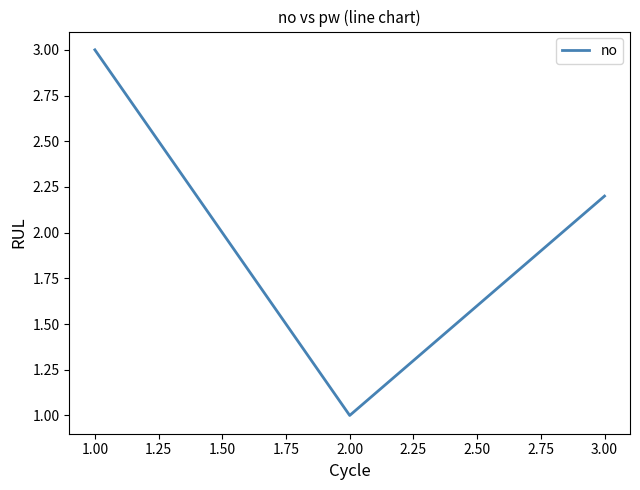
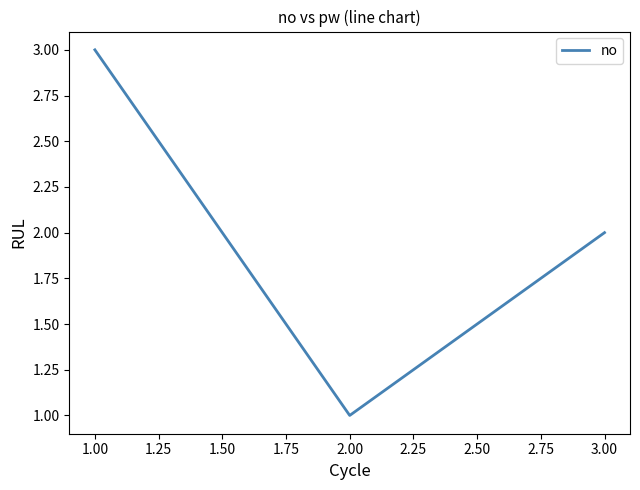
  {
    "1.00": 3.0,
    "2.00": 1.0,
-   "3.00": 2.2
+   "3.00": 2.0
  }
